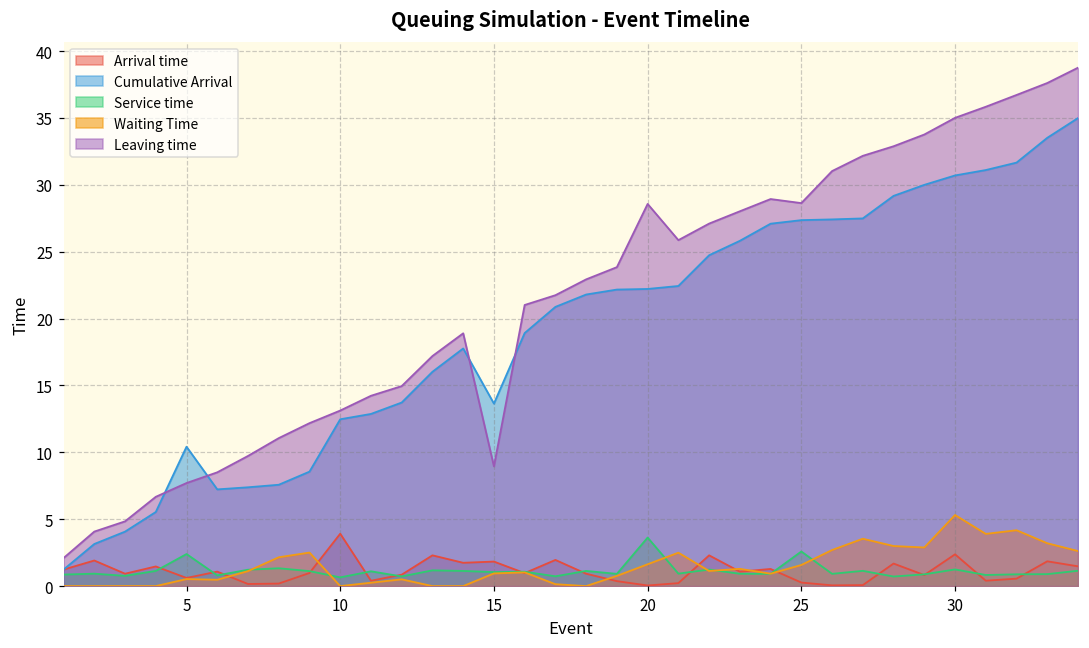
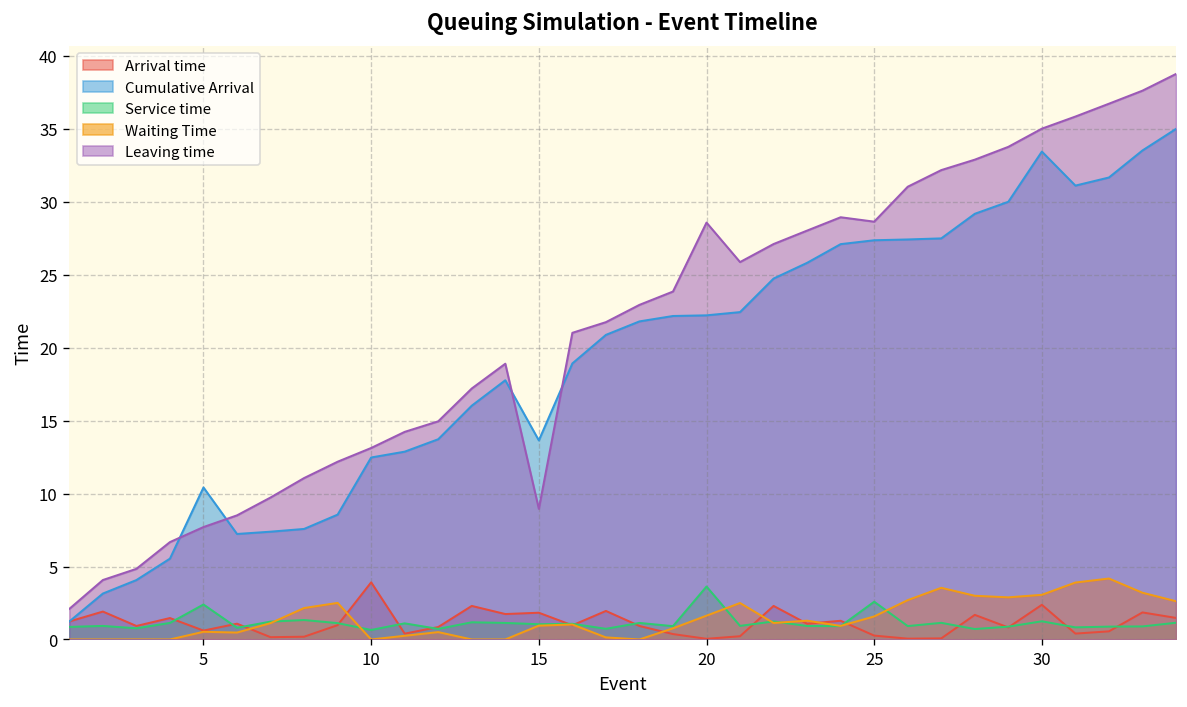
  {
    "Arrival time": {
      "10": 3.9,
      "15": 1.8,
      "20": 0.0,
      "25": 0.3,
      "30": 2.4
    },
    "Cumulative Arrival": {
      "5": 10.4,
      "10": 12.5,
      "15": 13.6,
      "20": 22.2,
      "25": 27.4,
-     "30": 30.7
+     "30": 33.4
    },
    "Service time": {
      "5": 2.4,
      "10": 0.7,
      "20": 3.6,
      "25": 2.6,
      "30": 1.2
    },
    "Waiting Time": {
      "10": 0.0,
      "20": 1.6,
      "25": 1.6,
-     "30": 5.3
+     "30": 3.1
    },
    "Leaving time": {
      "5": 7.7,
      "10": 13.1,
      "15": 9.0,
      "20": 28.6,
      "25": 28.6,
      "30": 35.0
    }
  }
